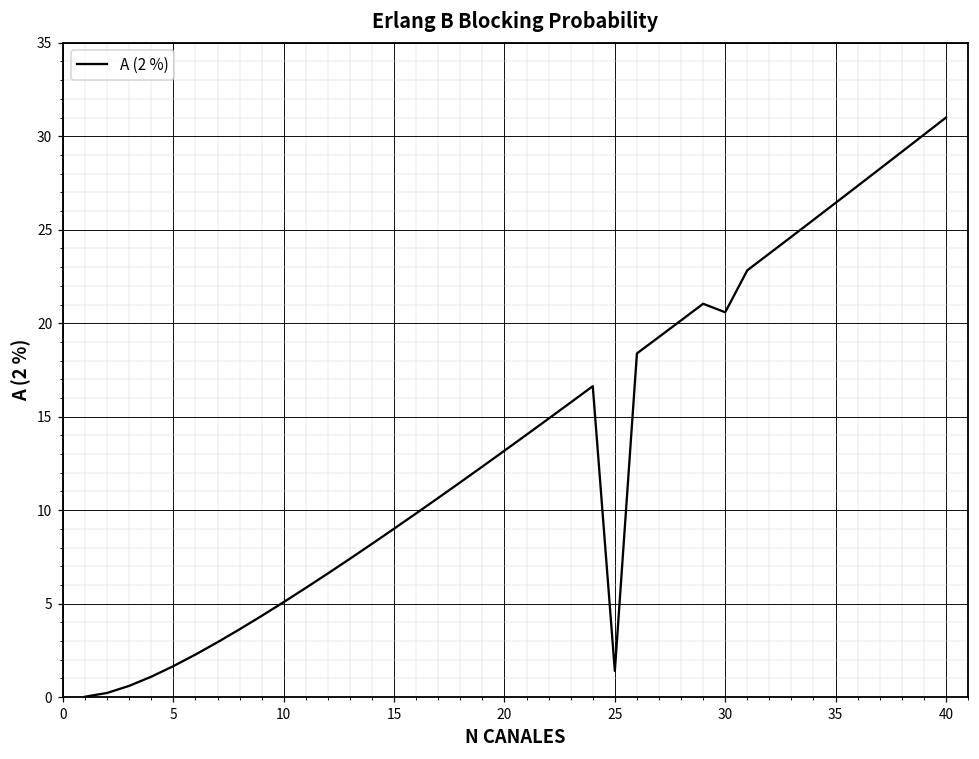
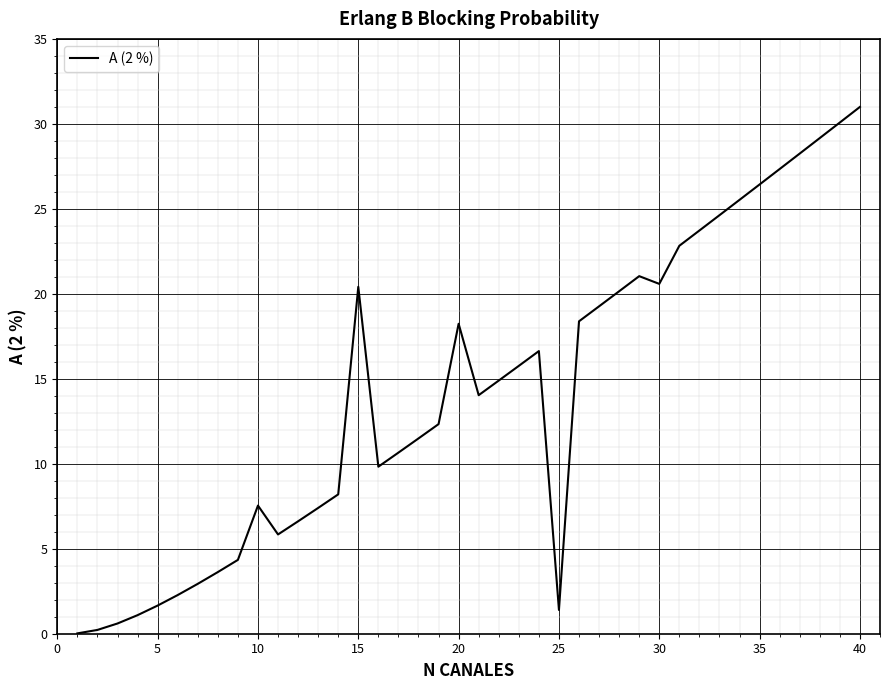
  {
    "5": 1.7,
-   "10": 5.1,
-   "15": 9.0,
-   "20": 13.2,
+   "10": 7.5,
+   "15": 20.4,
+   "20": 18.2,
    "25": 1.4,
    "30": 20.6,
    "35": 26.4,
    "40": 31.0
  }
